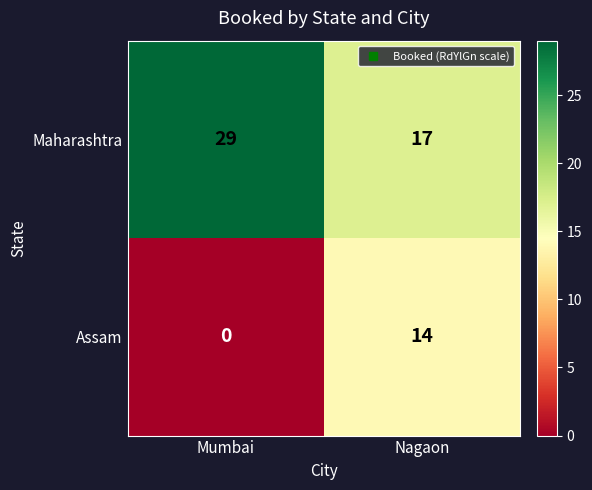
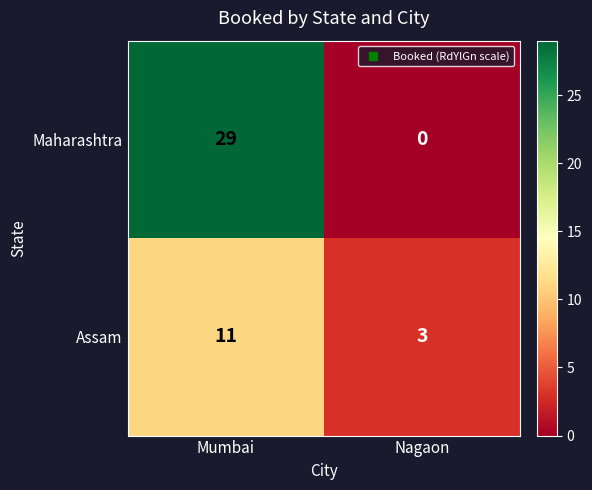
  {
    "Maharashtra": {
      "Mumbai": 29,
-     "Nagaon": 17
+     "Nagaon": 0
    },
    "Assam": {
-     "Mumbai": 0,
-     "Nagaon": 14
+     "Mumbai": 11,
+     "Nagaon": 3
    }
  }
